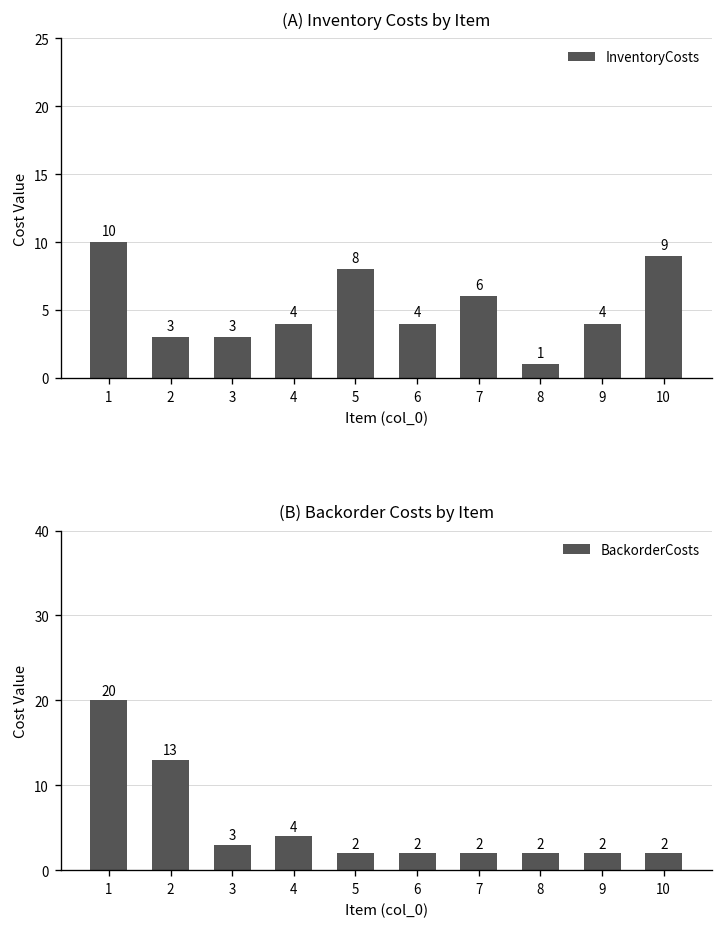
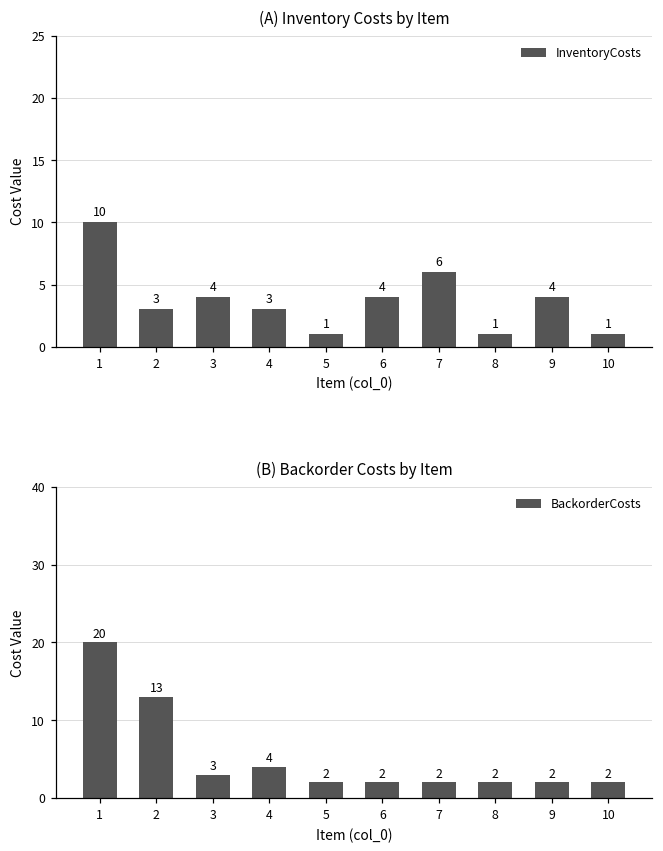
  {
    "(A) Inventory Costs by Item": {
      "1": 10,
      "2": 3,
-     "3": 3,
-     "4": 4,
-     "5": 8,
+     "3": 4,
+     "4": 3,
+     "5": 1,
      "6": 4,
      "7": 6,
      "8": 1,
      "9": 4,
-     "10": 9
+     "10": 1
    },
    "(B) Backorder Costs by Item": {
      "1": 20,
      "2": 13,
      "3": 3,
      "4": 4,
      "5": 2,
      "6": 2,
      "7": 2,
      "8": 2,
      "9": 2,
      "10": 2
    }
  }
